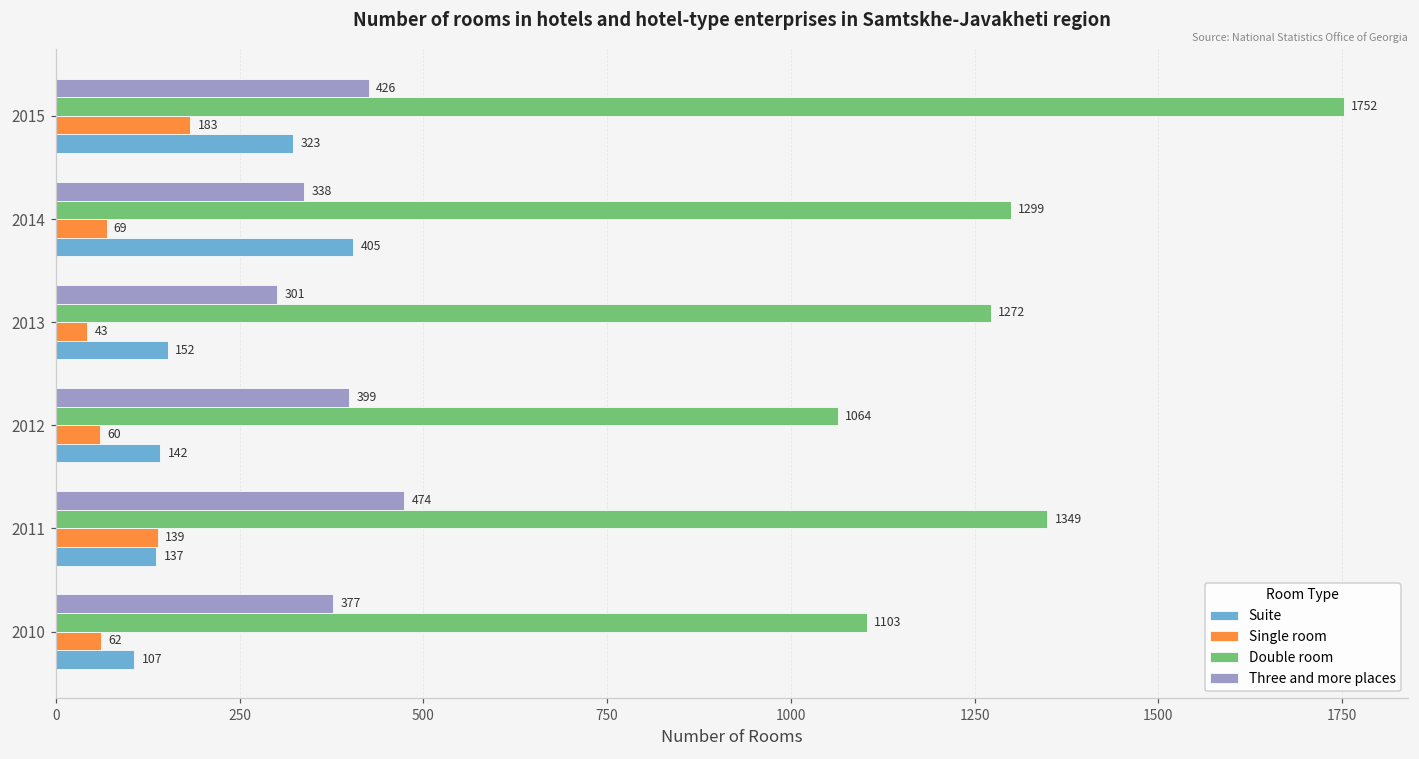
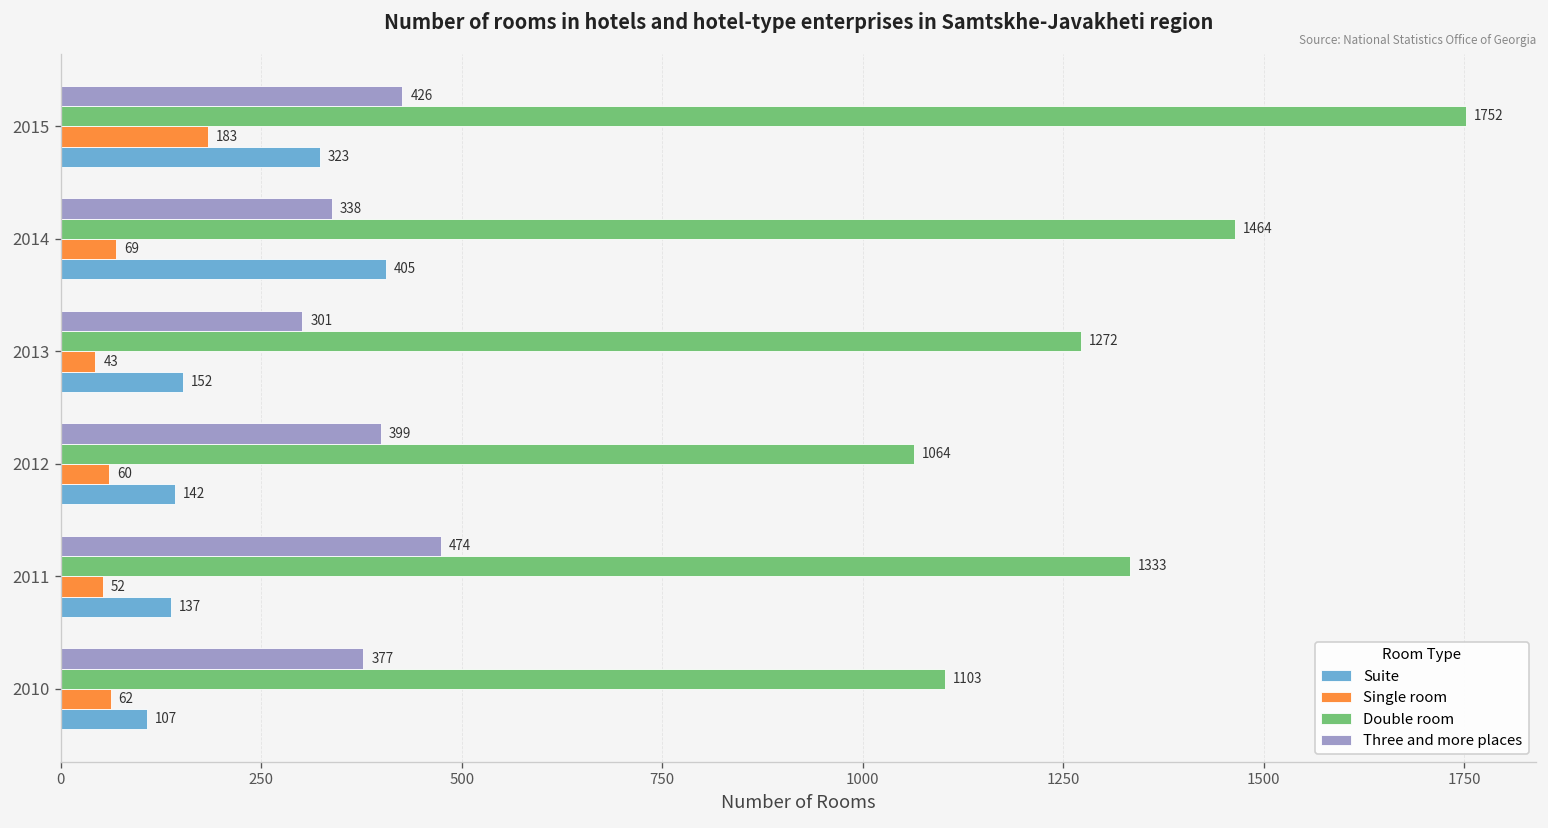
  {
    "Single room": {
      "2015": 183,
      "2014": 69,
      "2013": 43,
      "2012": 60,
-     "2011": 139,
+     "2011": 52,
      "2010": 62
    },
    "Double room": {
      "2015": 1752,
-     "2014": 1299,
+     "2014": 1464,
      "2013": 1272,
      "2012": 1064,
-     "2011": 1349,
+     "2011": 1333,
      "2010": 1103
    }
  }
